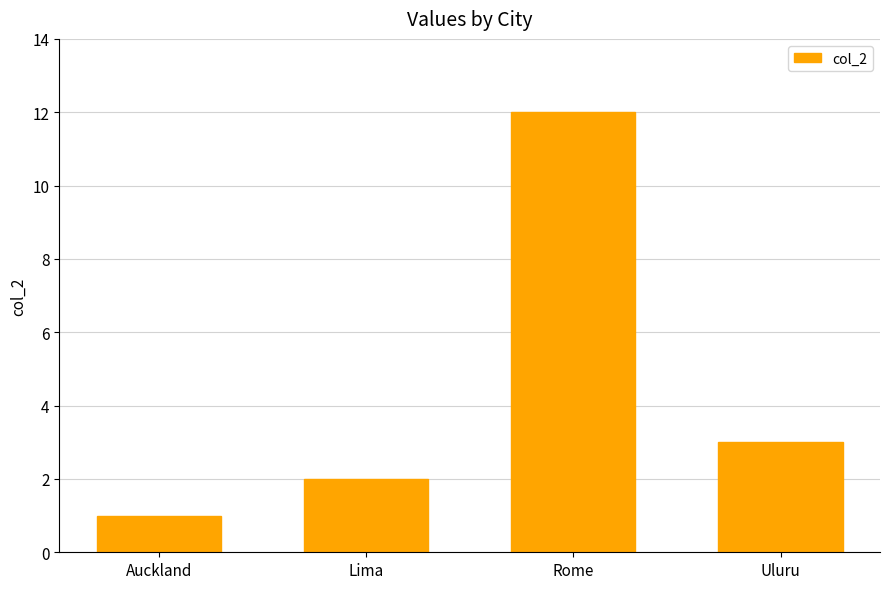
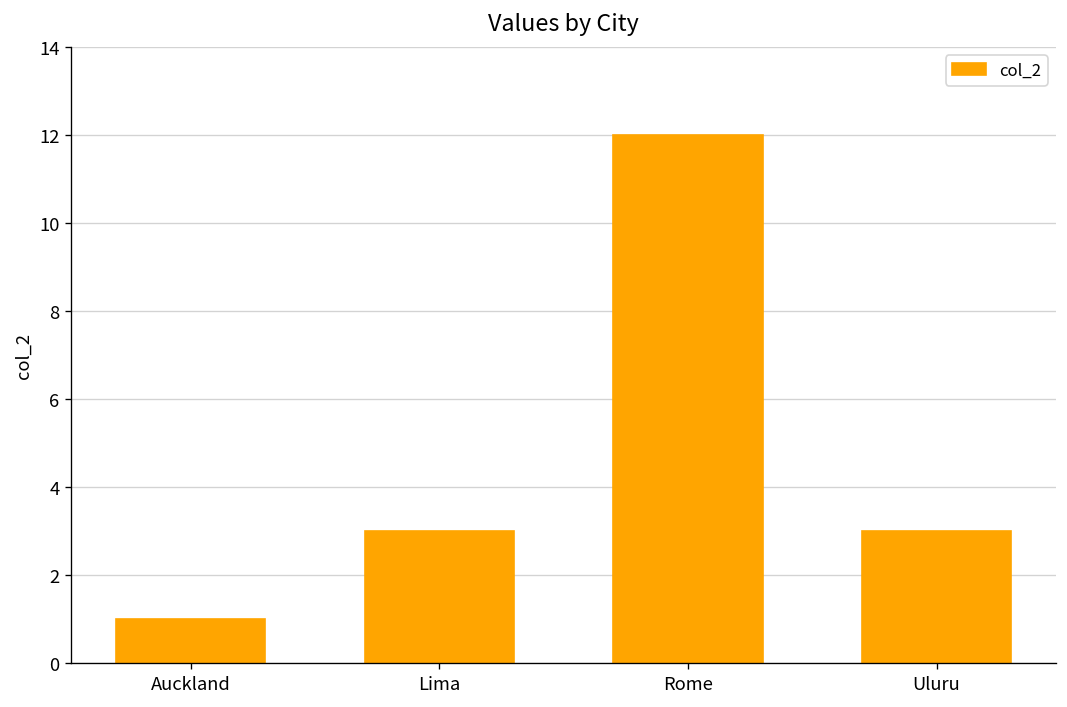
  {
    "Auckland": 1,
-   "Lima": 2,
+   "Lima": 3,
    "Rome": 12,
    "Uluru": 3
  }
